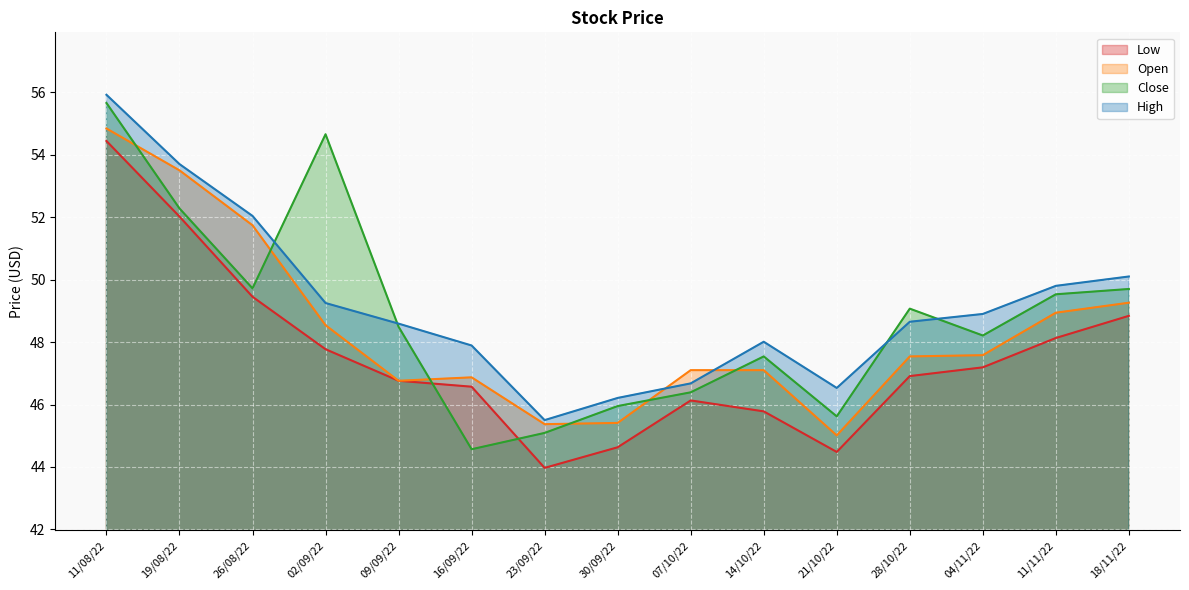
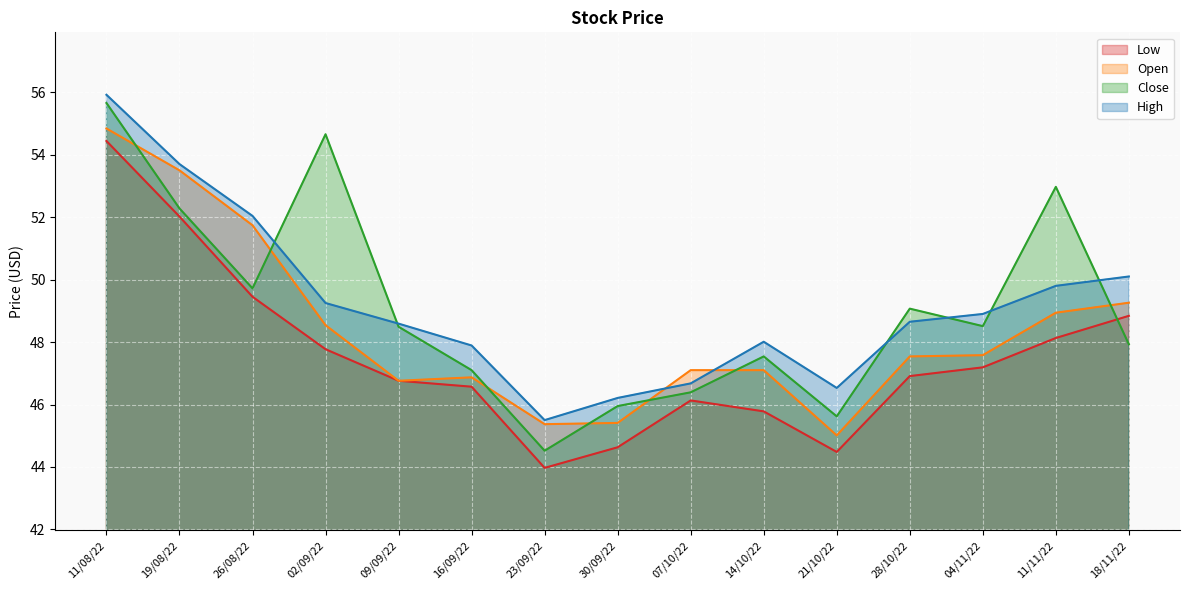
  {
    "Close": {
      "11/08/22": 55.7,
      "19/08/22": 52.3,
      "26/08/22": 49.7,
      "02/09/22": 54.7,
      "09/09/22": 48.5,
-     "16/09/22": 44.6,
-     "23/09/22": 45.1,
+     "16/09/22": 47.1,
+     "23/09/22": 44.5,
      "30/09/22": 46.0,
      "07/10/22": 46.4,
      "14/10/22": 47.5,
      "21/10/22": 45.6,
      "28/10/22": 49.1,
-     "04/11/22": 48.2,
-     "11/11/22": 49.5,
-     "18/11/22": 49.7
+     "04/11/22": 48.5,
+     "11/11/22": 53.0,
+     "18/11/22": 47.9
    },
    "High": {
      "11/08/22": 55.9,
      "19/08/22": 53.7,
      "26/08/22": 52.0,
      "02/09/22": 49.3,
      "09/09/22": 48.6,
      "16/09/22": 47.9,
      "23/09/22": 45.5,
      "30/09/22": 46.2,
      "07/10/22": 46.7,
      "14/10/22": 48.0,
      "21/10/22": 46.5,
      "28/10/22": 48.7,
      "04/11/22": 48.9,
      "11/11/22": 49.8,
      "18/11/22": 50.1
    }
  }
